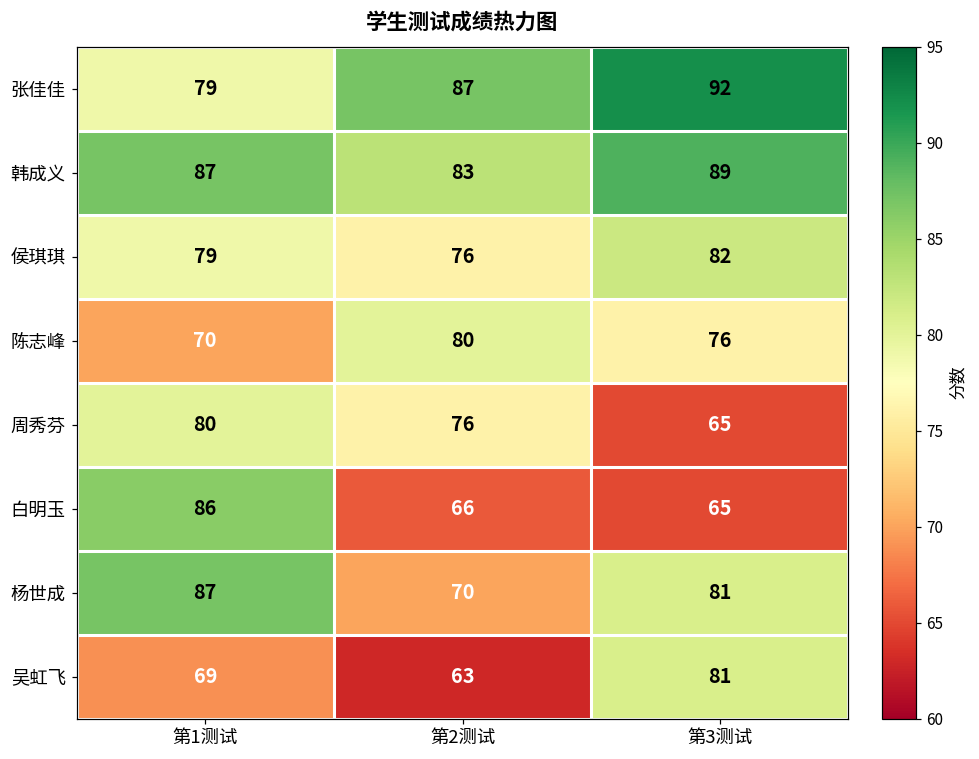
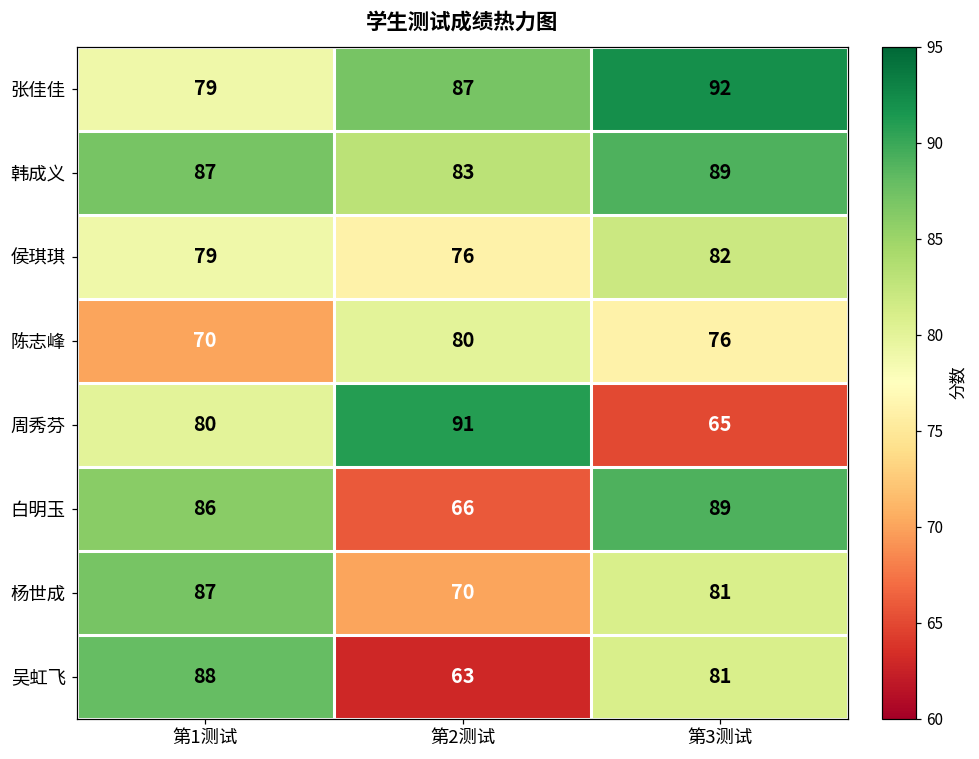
  {
    "张佳佳": {
      "第1测试": 79,
      "第2测试": 87,
      "第3测试": 92
    },
    "韩成义": {
      "第1测试": 87,
      "第2测试": 83,
      "第3测试": 89
    },
    "侯琪琪": {
      "第1测试": 79,
      "第2测试": 76,
      "第3测试": 82
    },
    "陈志峰": {
      "第1测试": 70,
      "第2测试": 80,
      "第3测试": 76
    },
    "周秀芬": {
      "第1测试": 80,
-     "第2测试": 76,
+     "第2测试": 91,
      "第3测试": 65
    },
    "白明玉": {
      "第1测试": 86,
      "第2测试": 66,
-     "第3测试": 65
+     "第3测试": 89
    },
    "杨世成": {
      "第1测试": 87,
      "第2测试": 70,
      "第3测试": 81
    },
    "吴虹飞": {
-     "第1测试": 69,
+     "第1测试": 88,
      "第2测试": 63,
      "第3测试": 81
    }
  }
